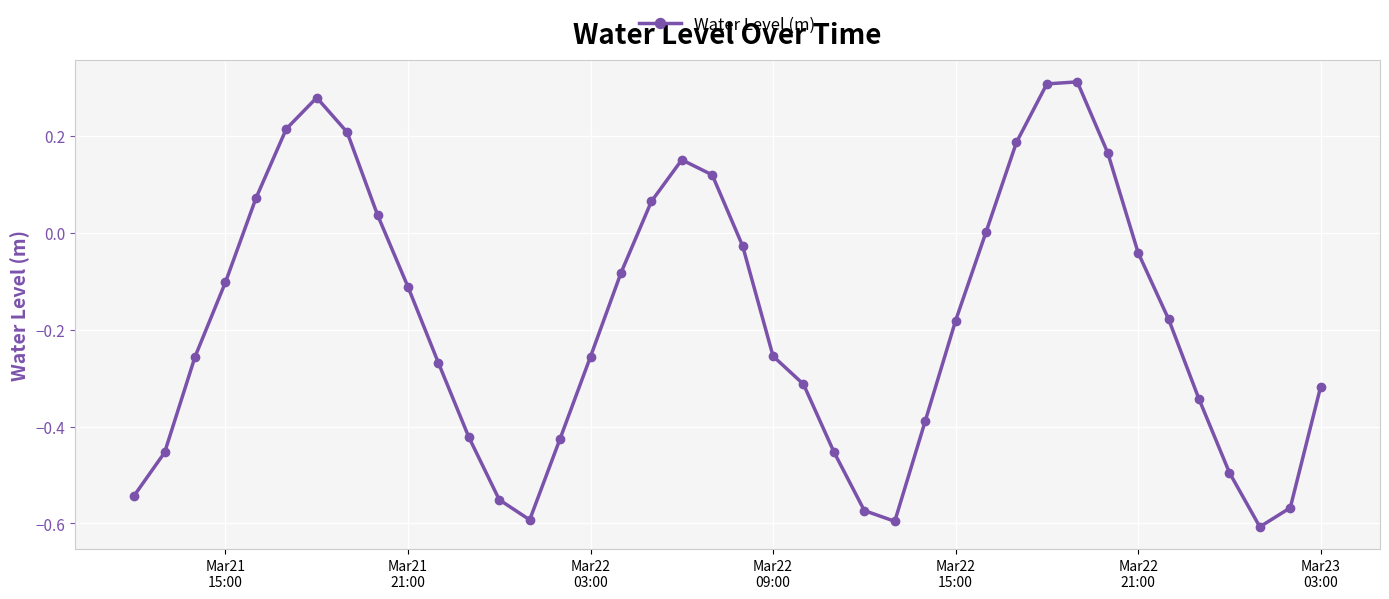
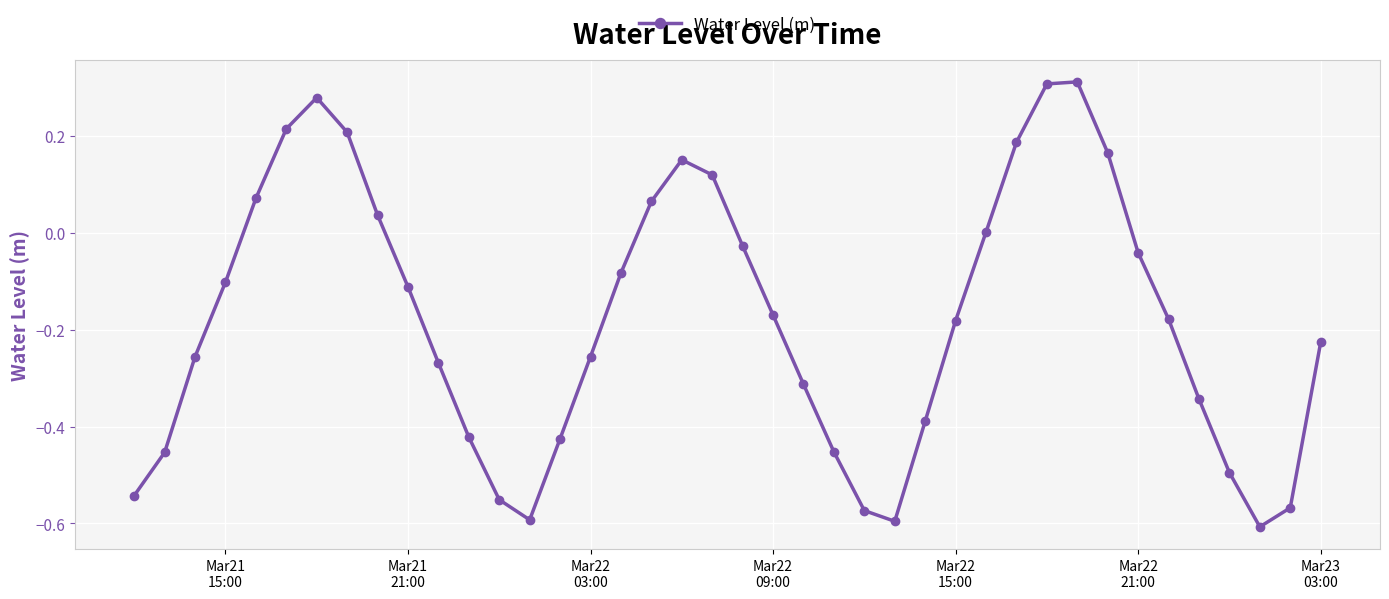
  {
    "Mar21 15:00": -0.10,
    "Mar21 21:00": -0.11,
    "Mar22 03:00": -0.26,
-   "Mar22 09:00": -0.25,
+   "Mar22 09:00": -0.17,
    "Mar22 15:00": -0.18,
    "Mar22 21:00": -0.04,
-   "Mar23 03:00": -0.32
+   "Mar23 03:00": -0.23
  }
